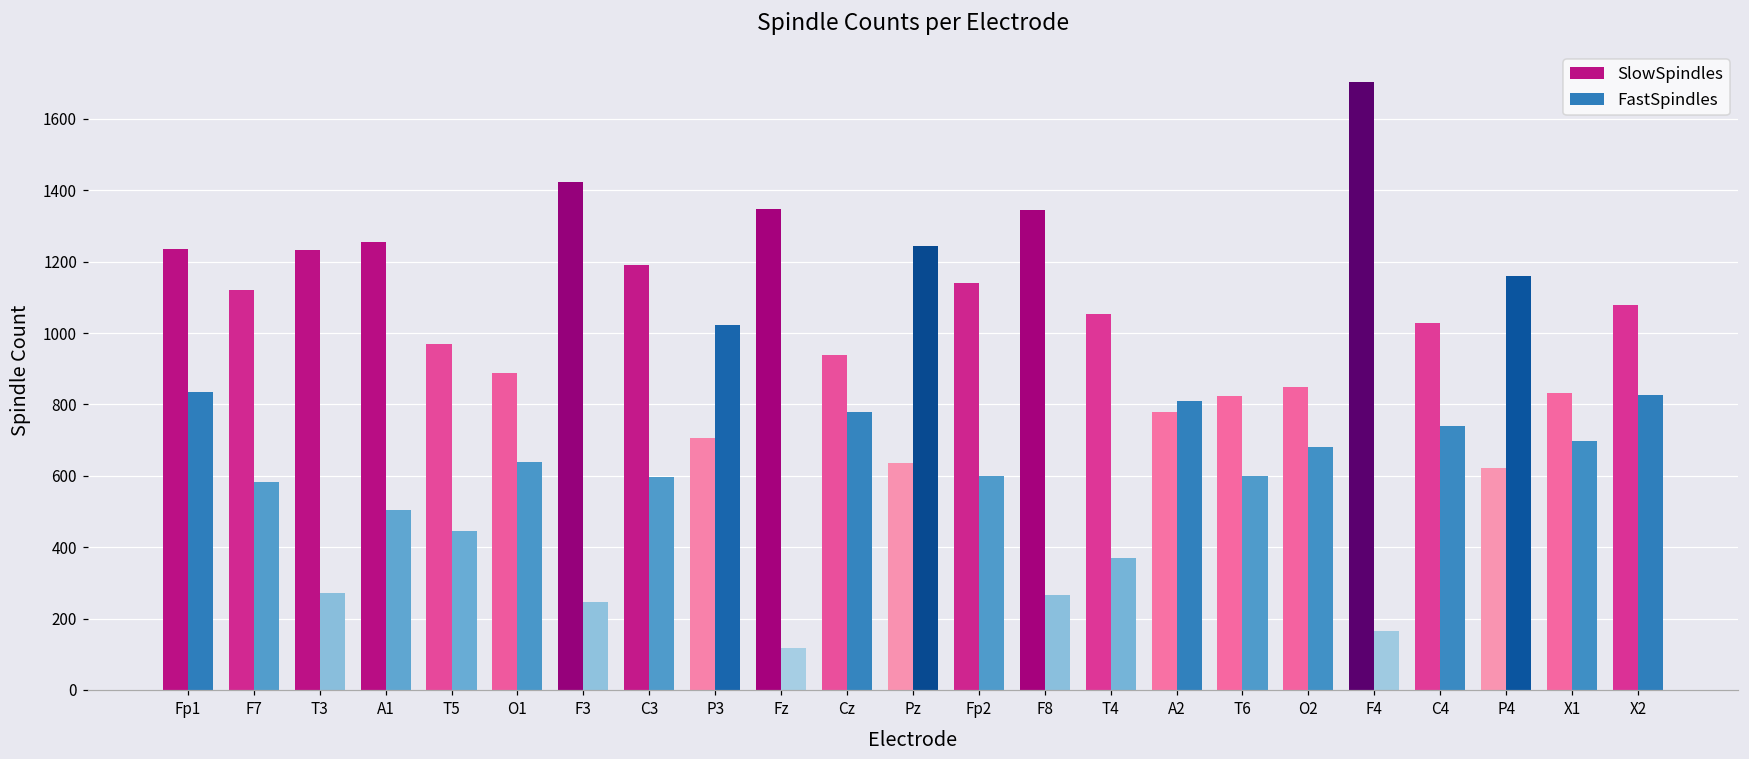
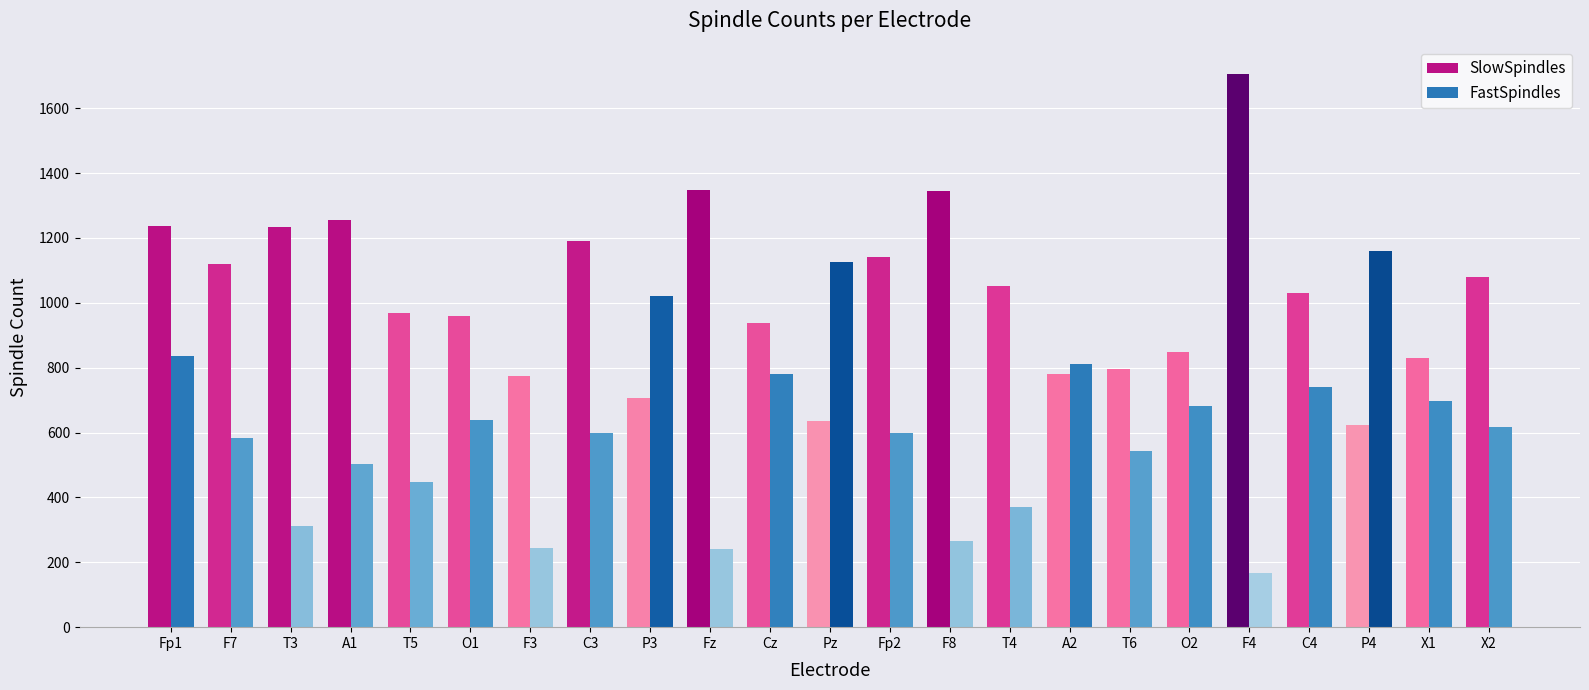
  {
    "SlowSpindles": {
      "Fp1": 1240,
      "F7": 1120,
      "T3": 1230,
      "A1": 1260,
      "T5": 970,
-     "O1": 890,
-     "F3": 1420,
+     "O1": 960,
+     "F3": 770,
      "C3": 1190,
      "P3": 710,
      "Fz": 1350,
      "Cz": 940,
      "Pz": 640,
      "Fp2": 1140,
      "F8": 1350,
      "T4": 1050,
      "A2": 780,
-     "T6": 820,
+     "T6": 800,
      "O2": 850,
      "F4": 1710,
      "C4": 1030,
      "P4": 620,
      "X1": 830,
      "X2": 1080
    },
    "FastSpindles": {
      "Fp1": 840,
      "F7": 580,
-     "T3": 270,
+     "T3": 310,
      "A1": 500,
      "T5": 450,
      "O1": 640,
      "F3": 250,
      "C3": 600,
      "P3": 1020,
-     "Fz": 120,
+     "Fz": 240,
      "Cz": 780,
-     "Pz": 1250,
+     "Pz": 1130,
      "Fp2": 600,
      "F8": 270,
      "T4": 370,
      "A2": 810,
-     "T6": 600,
+     "T6": 540,
      "O2": 680,
      "F4": 170,
      "C4": 740,
      "P4": 1160,
      "X1": 700,
-     "X2": 830
+     "X2": 620
    }
  }
